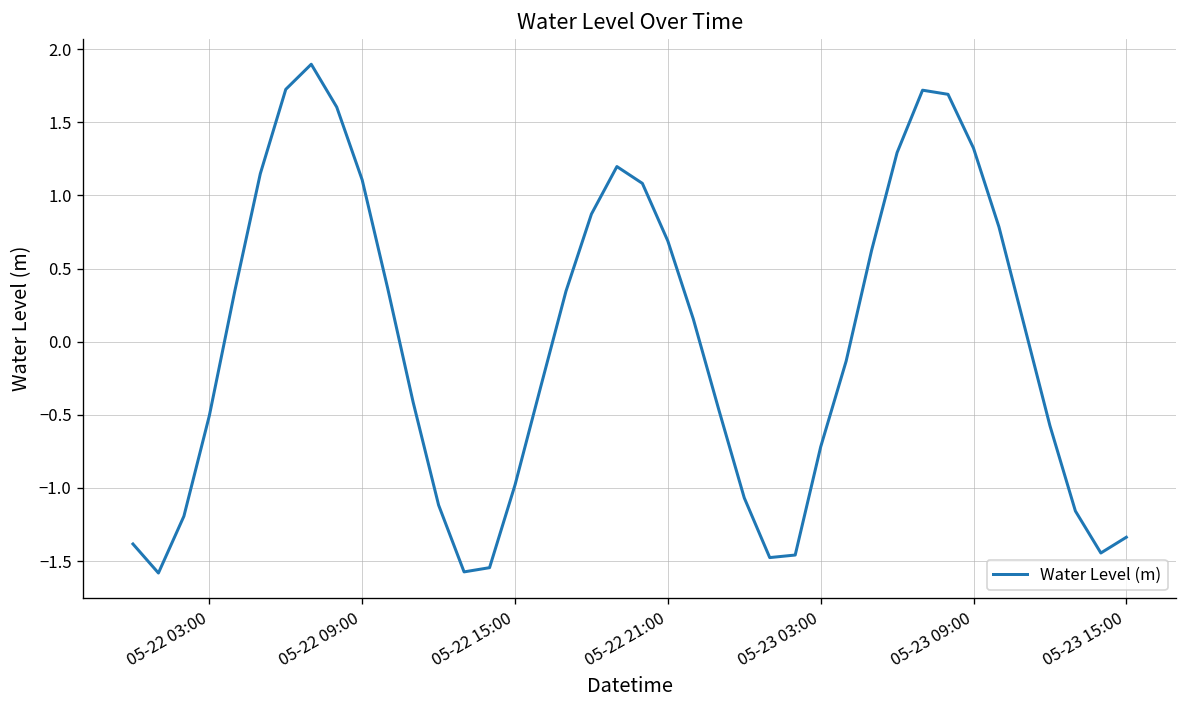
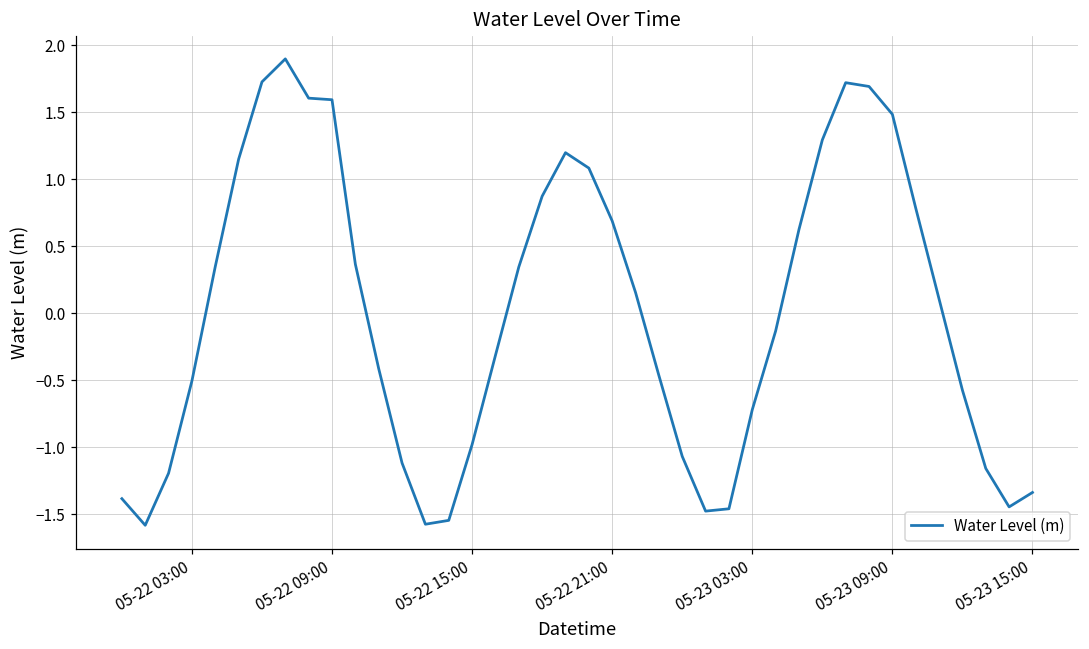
  {
    "05-22 03:00": -0.51,
-   "05-22 09:00": 1.11,
+   "05-22 09:00": 1.59,
    "05-22 15:00": -0.98,
    "05-22 21:00": 0.69,
    "05-23 03:00": -0.72,
-   "05-23 09:00": 1.32,
+   "05-23 09:00": 1.48,
    "05-23 15:00": -1.34
  }
